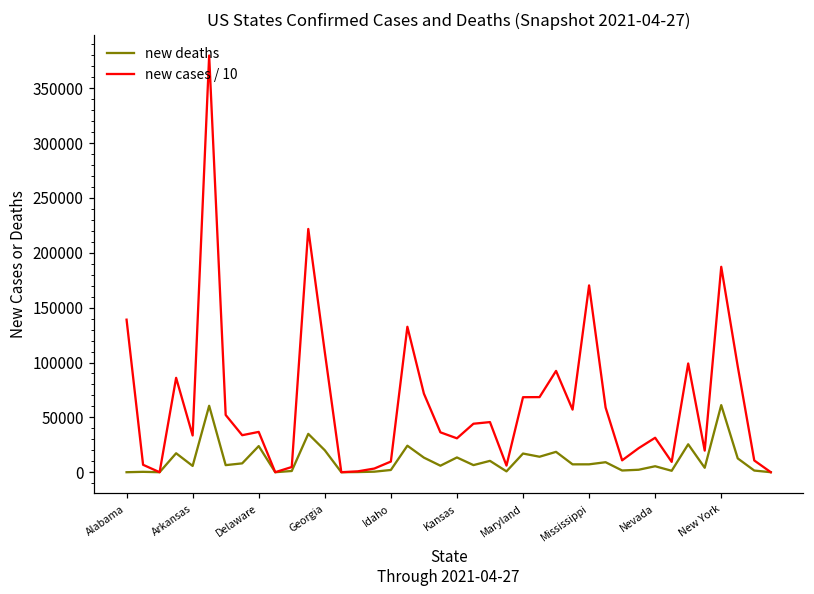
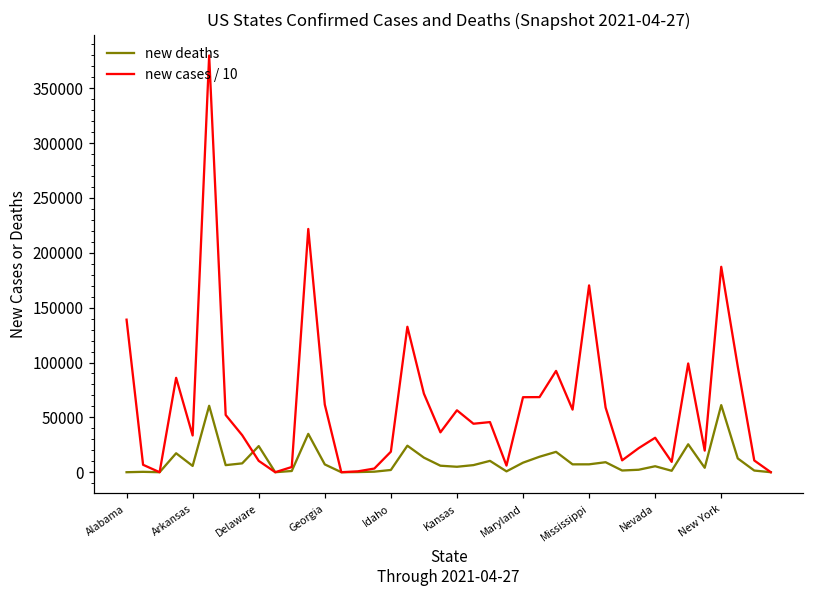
  {
    "new deaths": {
      "Alabama": 0,
      "Arkansas": 10000,
      "Delaware": 20000,
-     "Georgia": 20000,
+     "Georgia": 10000,
      "Idaho": 0,
-     "Kansas": 10000,
-     "Maryland": 20000,
+     "Kansas": 0,
+     "Maryland": 10000,
      "Mississippi": 10000,
      "Nevada": 10000,
      "New York": 60000
    },
    "new cases / 10": {
      "Alabama": 140000,
      "Arkansas": 30000,
-     "Delaware": 40000,
-     "Georgia": 110000,
-     "Idaho": 10000,
-     "Kansas": 30000,
+     "Delaware": 10000,
+     "Georgia": 60000,
+     "Idaho": 20000,
+     "Kansas": 60000,
      "Maryland": 70000,
      "Mississippi": 170000,
      "Nevada": 30000,
      "New York": 190000
    }
  }
